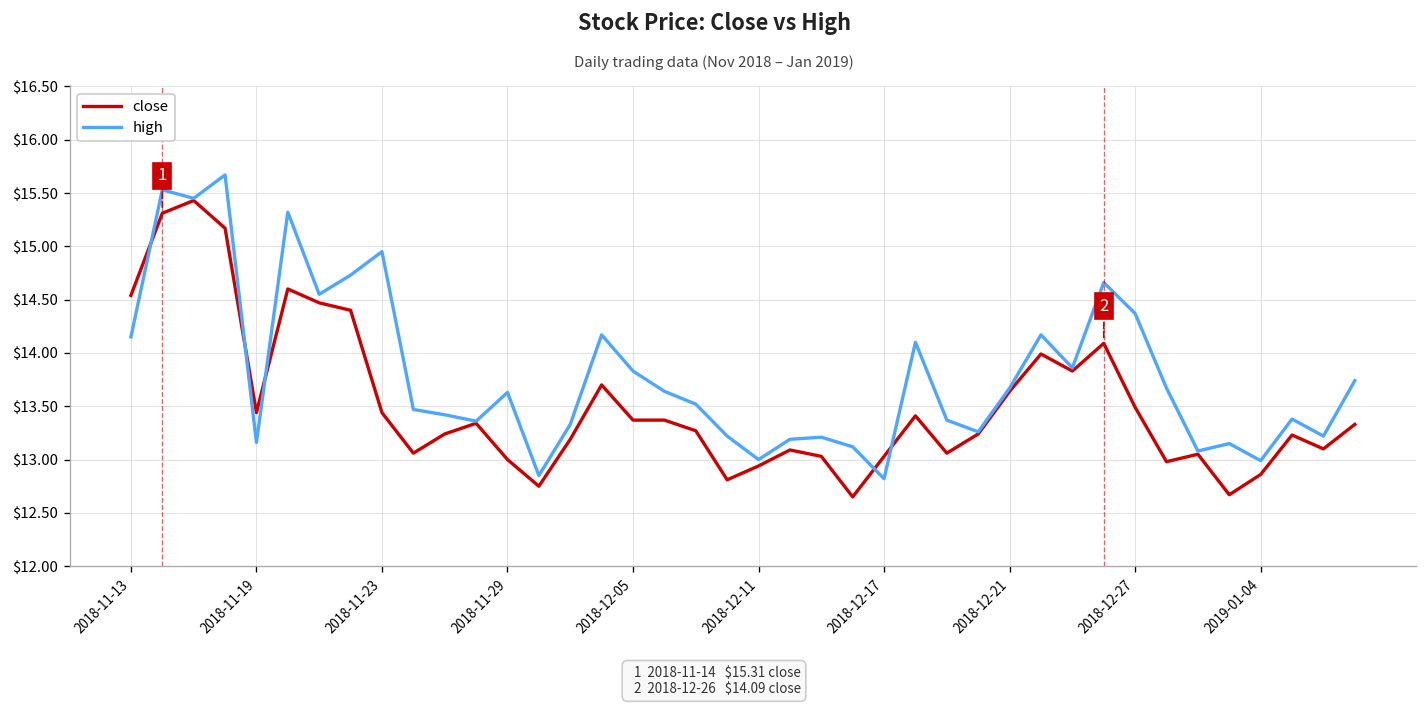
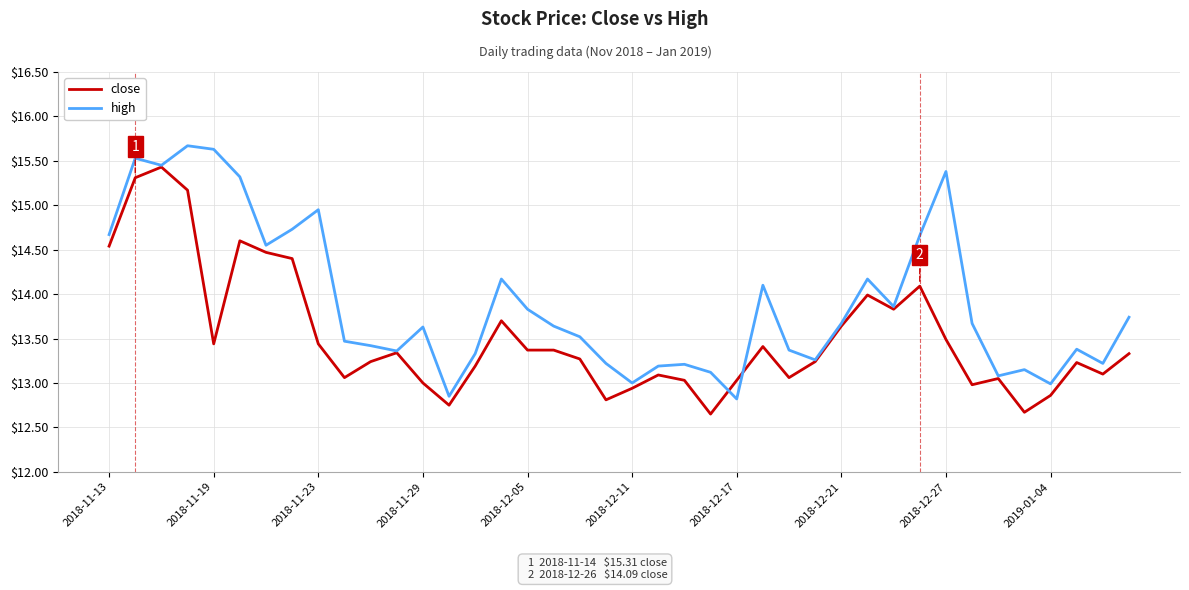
  {
    "close": {
      "2018-11-13": "$14.5",
      "2018-11-19": "$13.4",
      "2018-11-23": "$13.4",
      "2018-11-29": "$13.0",
      "2018-12-05": "$13.4",
      "2018-12-11": "$12.9",
      "2018-12-17": "$13.0",
      "2018-12-21": "$13.6",
      "2018-12-27": "$13.5",
      "2019-01-04": "$12.9"
    },
    "high": {
-     "2018-11-13": "$14.2",
-     "2018-11-19": "$13.2",
+     "2018-11-13": "$14.7",
+     "2018-11-19": "$15.6",
      "2018-11-23": "$15.0",
      "2018-11-29": "$13.6",
      "2018-12-05": "$13.8",
      "2018-12-11": "$13.0",
      "2018-12-17": "$12.8",
      "2018-12-21": "$13.7",
-     "2018-12-27": "$14.4",
+     "2018-12-27": "$15.4",
      "2019-01-04": "$13.0"
    }
  }
